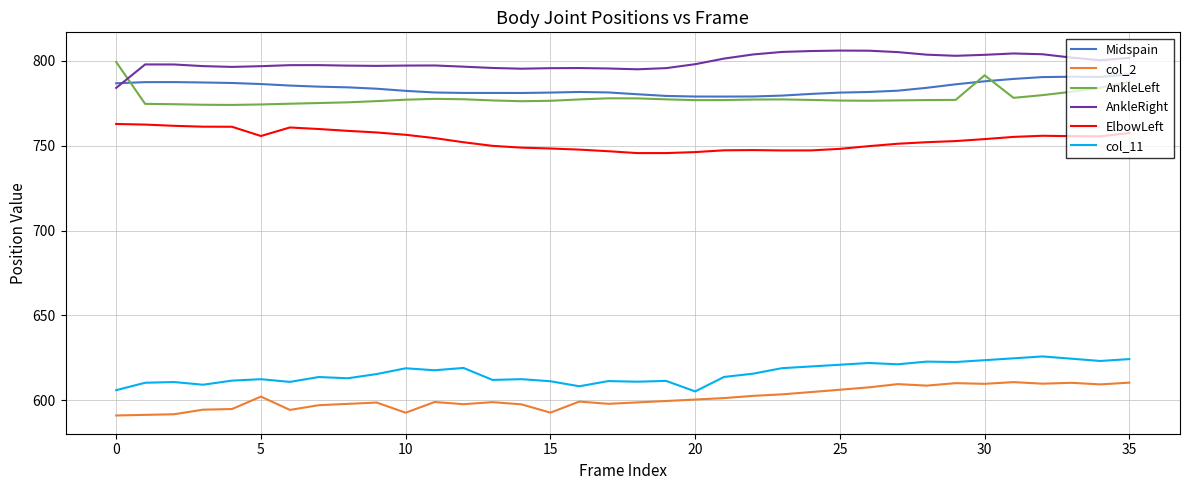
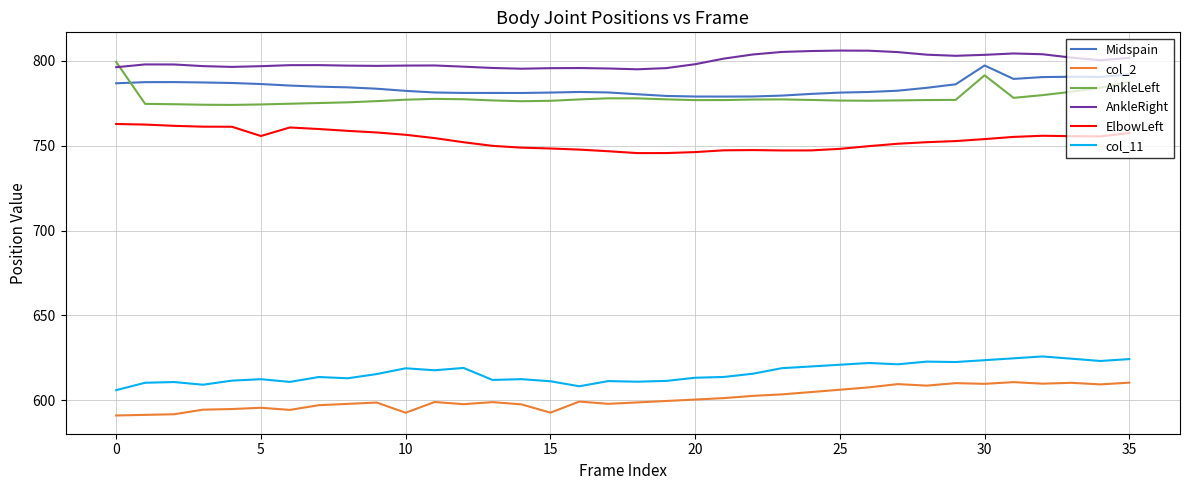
  {
    "Midspain": {
      "0": 787,
      "5": 786,
      "10": 782,
      "15": 781,
      "20": 779,
      "25": 781,
-     "30": 788
+     "30": 797
    },
    "col_2": {
      "0": 591,
-     "5": 602,
+     "5": 596,
      "10": 593,
      "15": 593,
      "20": 600,
      "25": 606,
      "30": 610,
      "35": 610
    },
    "AnkleLeft": {
      "0": 799,
      "5": 774,
      "10": 777,
      "15": 776,
      "20": 777,
      "25": 777,
      "30": 792
    },
    "AnkleRight": {
-     "0": 784,
+     "0": 796,
      "5": 797,
      "10": 797,
      "15": 796,
      "20": 798,
      "25": 806,
      "30": 804
    },
    "ElbowLeft": {
      "0": 763,
      "5": 756,
      "10": 756,
      "15": 748,
      "20": 746,
      "25": 748,
      "30": 754
    },
    "col_11": {
      "0": 606,
      "5": 612,
      "10": 619,
      "15": 611,
-     "20": 605,
+     "20": 613,
      "25": 621,
      "30": 624,
      "35": 624
    }
  }
